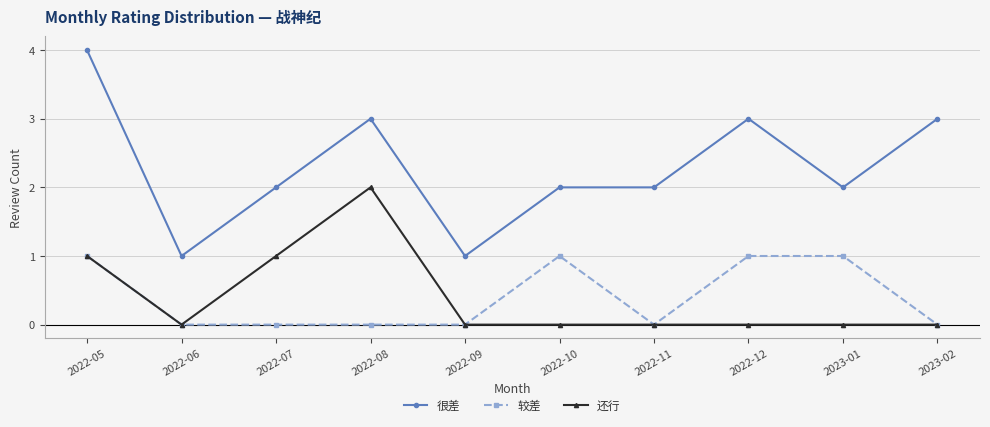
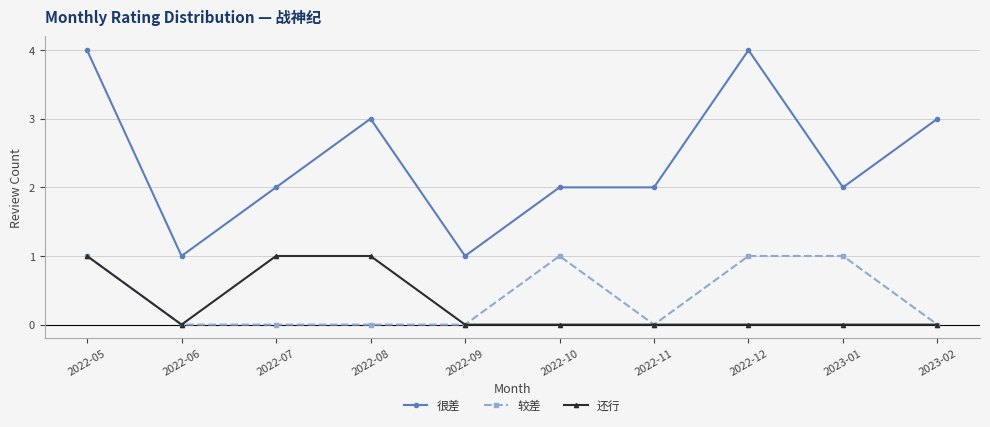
  {
    "很差": {
      "2022-05": 4,
      "2022-06": 1,
      "2022-07": 2,
      "2022-08": 3,
      "2022-09": 1,
      "2022-10": 2,
      "2022-11": 2,
-     "2022-12": 3,
+     "2022-12": 4,
      "2023-01": 2,
      "2023-02": 3
    },
    "较差": {
      "2022-07": 0,
      "2022-08": 0,
      "2022-10": 1,
      "2022-12": 1,
      "2023-01": 1
    },
    "还行": {
      "2022-07": 1,
-     "2022-08": 2,
+     "2022-08": 1,
      "2022-10": 0,
      "2022-12": 0,
      "2023-01": 0
    }
  }
